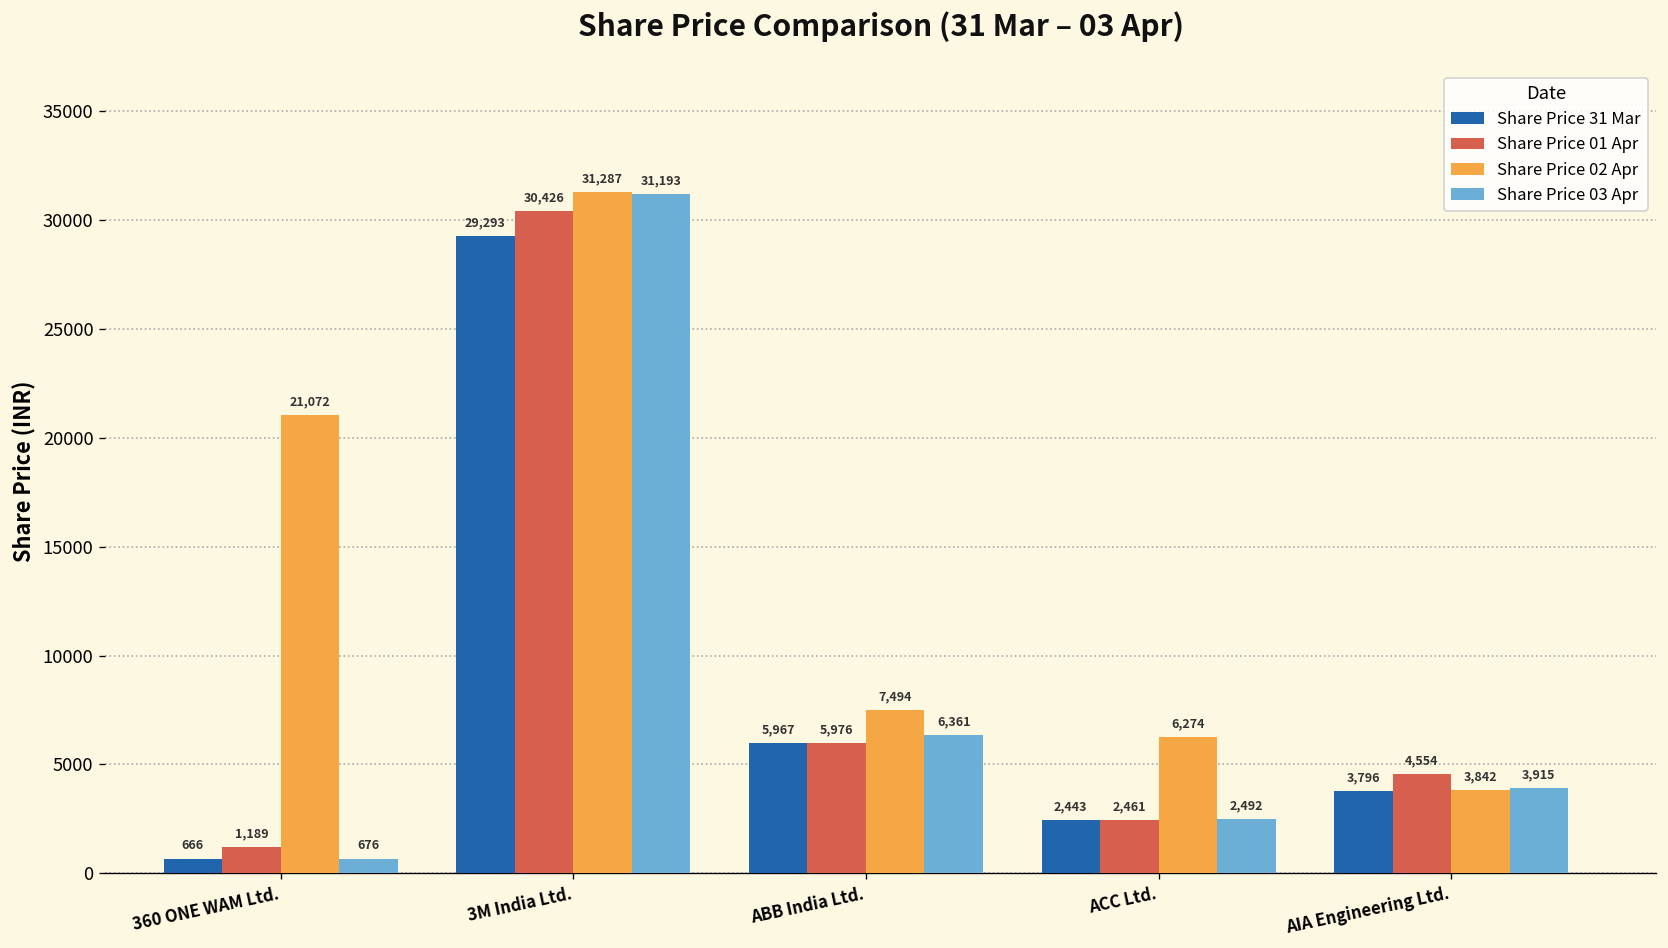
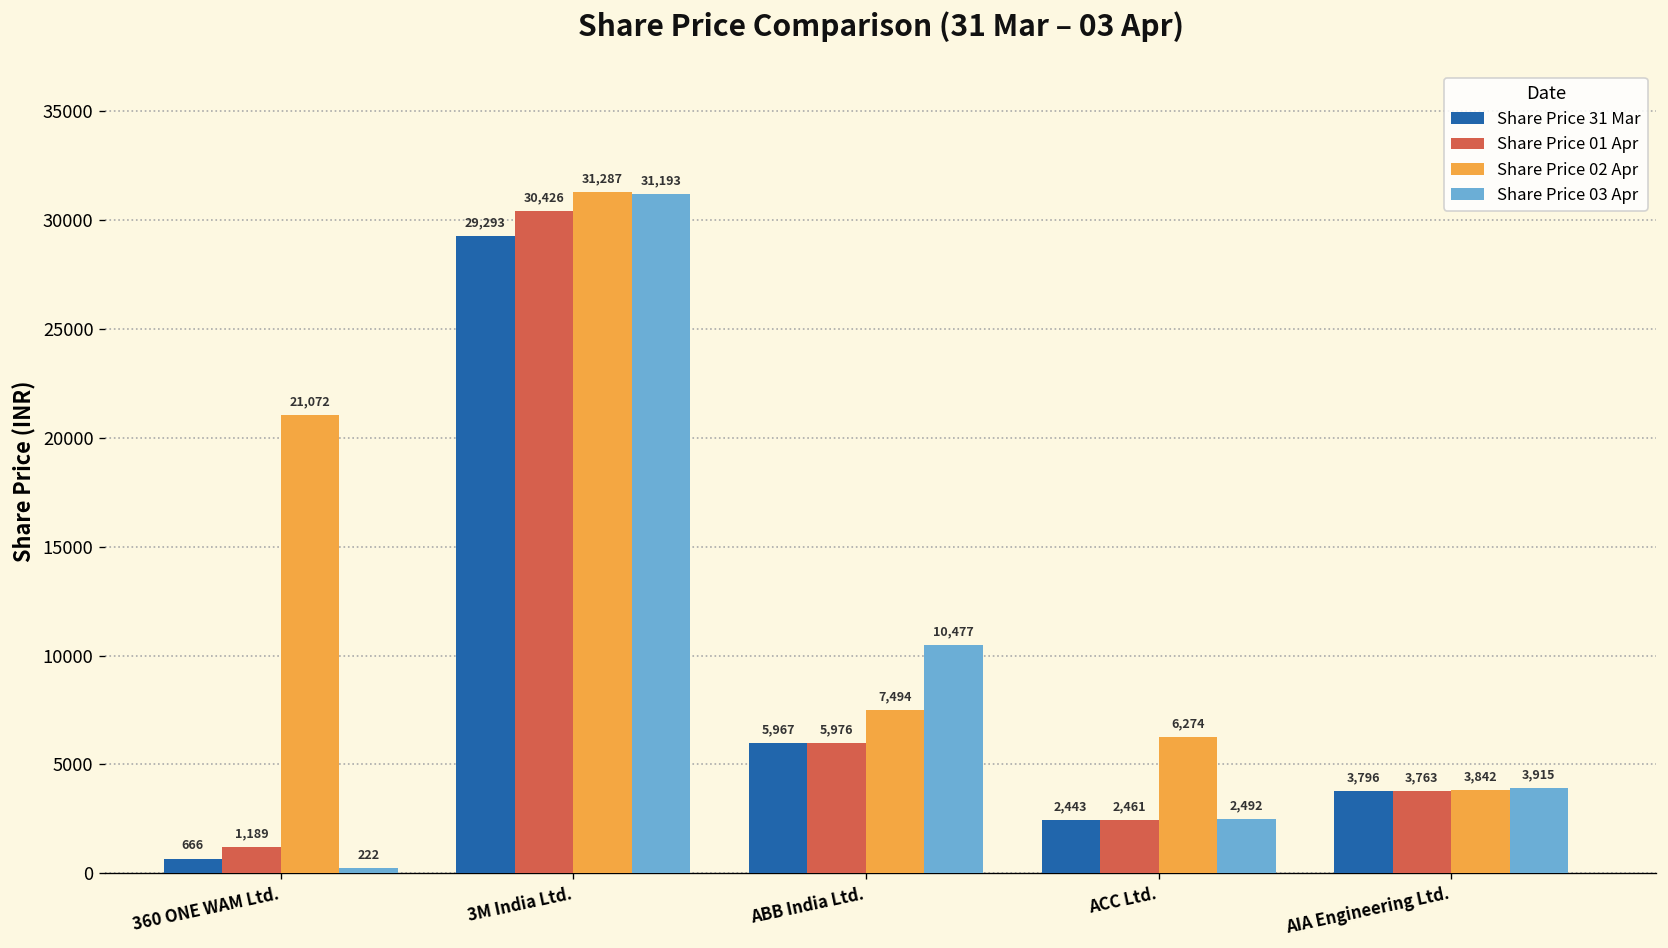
  {
    "Share Price 31 Mar": {
      "360 ONE WAM Ltd.": "666",
      "3M India Ltd.": "29,293",
      "ABB India Ltd.": "5,967",
      "ACC Ltd.": "2,443",
      "AIA Engineering Ltd.": "3,796"
    },
    "Share Price 01 Apr": {
      "360 ONE WAM Ltd.": "1,189",
      "3M India Ltd.": "30,426",
      "ABB India Ltd.": "5,976",
      "ACC Ltd.": "2,461",
-     "AIA Engineering Ltd.": "4,554"
+     "AIA Engineering Ltd.": "3,763"
    },
    "Share Price 02 Apr": {
      "360 ONE WAM Ltd.": "21,072",
      "3M India Ltd.": "31,287",
      "ABB India Ltd.": "7,494",
      "ACC Ltd.": "6,274",
      "AIA Engineering Ltd.": "3,842"
    },
    "Share Price 03 Apr": {
-     "360 ONE WAM Ltd.": "676",
+     "360 ONE WAM Ltd.": "222",
      "3M India Ltd.": "31,193",
-     "ABB India Ltd.": "6,361",
+     "ABB India Ltd.": "10,477",
      "ACC Ltd.": "2,492",
      "AIA Engineering Ltd.": "3,915"
    }
  }
